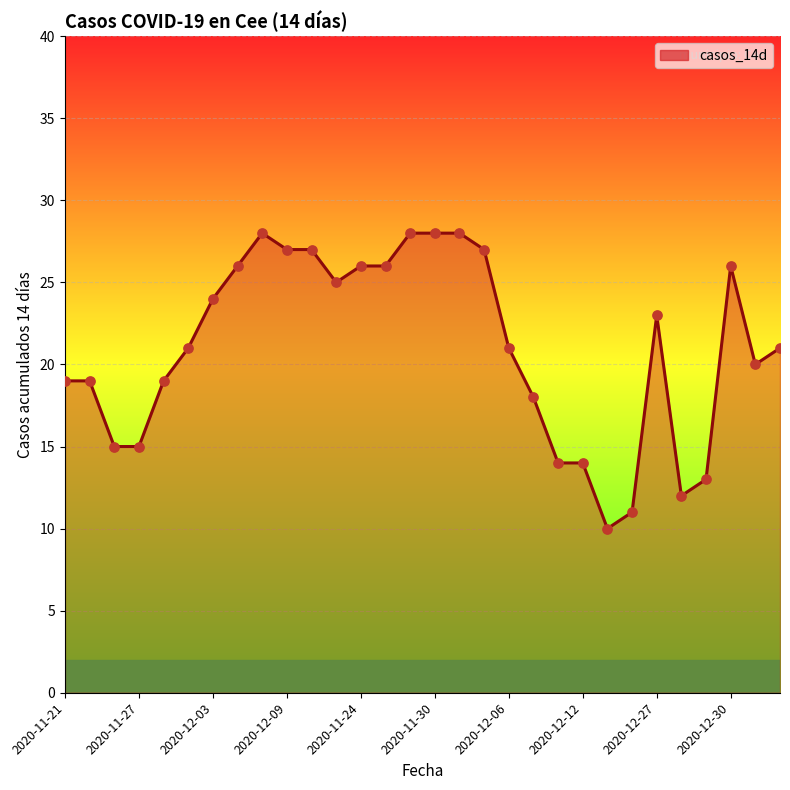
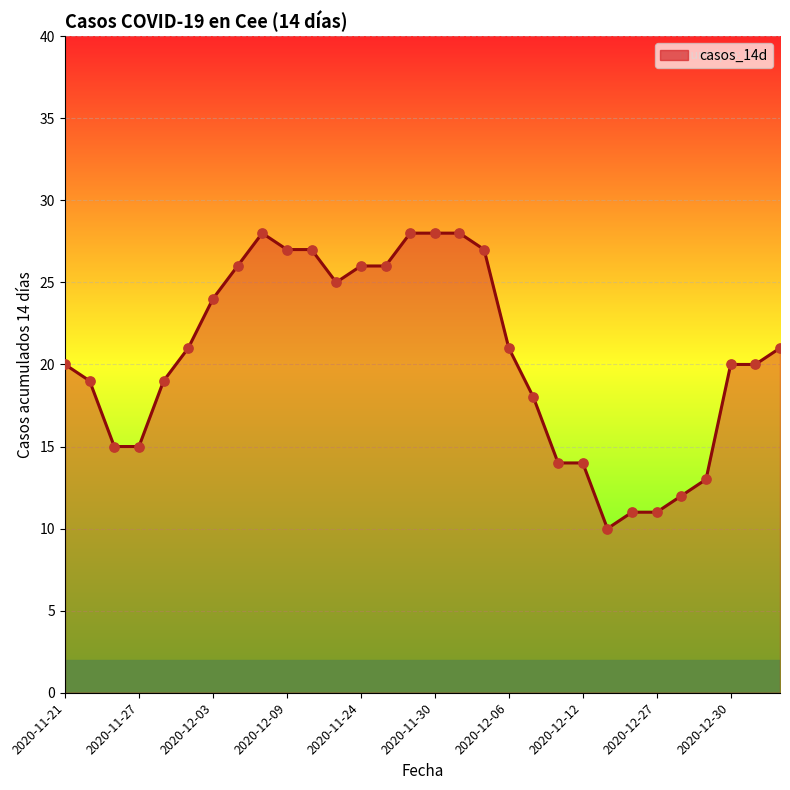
  {
-   "2020-11-21": 19,
+   "2020-11-21": 20,
    "2020-11-27": 15,
    "2020-12-03": 24,
    "2020-12-09": 27,
    "2020-11-24": 26,
    "2020-11-30": 28,
    "2020-12-06": 21,
    "2020-12-12": 14,
-   "2020-12-27": 23,
-   "2020-12-30": 26
+   "2020-12-27": 11,
+   "2020-12-30": 20
  }
